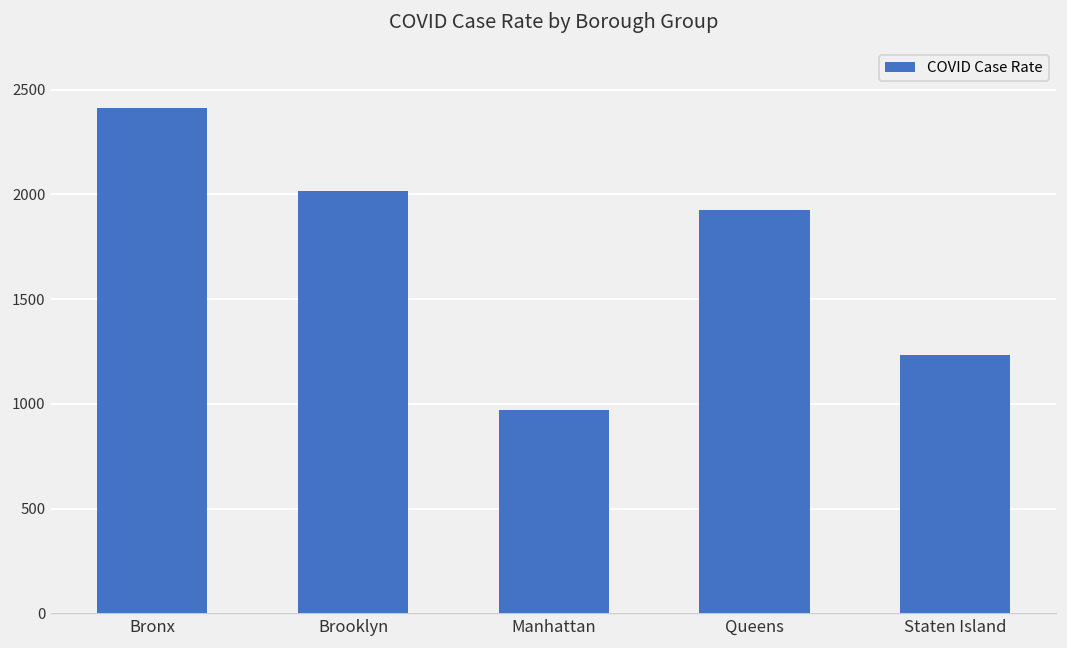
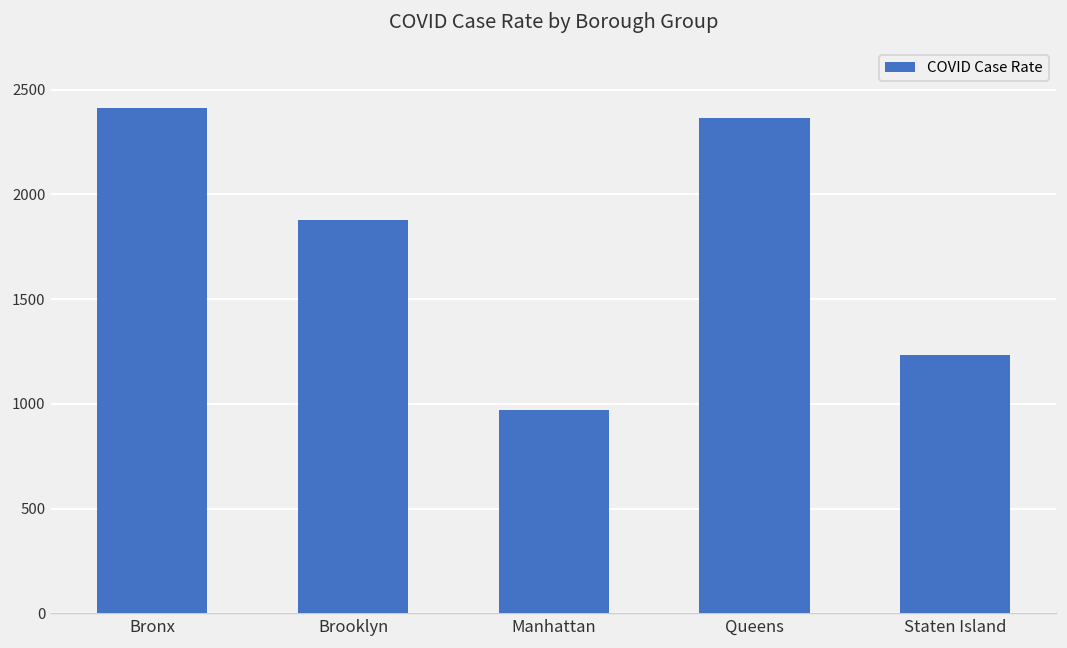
  {
    "Bronx": 2410,
-   "Brooklyn": 2020,
+   "Brooklyn": 1880,
    "Manhattan": 970,
-   "Queens": 1920,
+   "Queens": 2360,
    "Staten Island": 1230
  }
